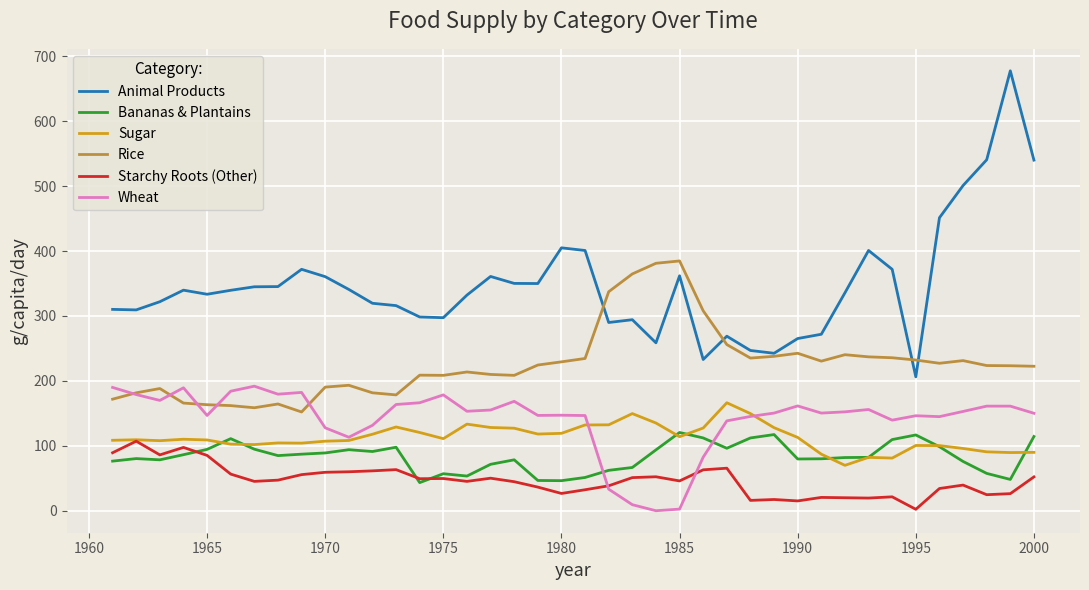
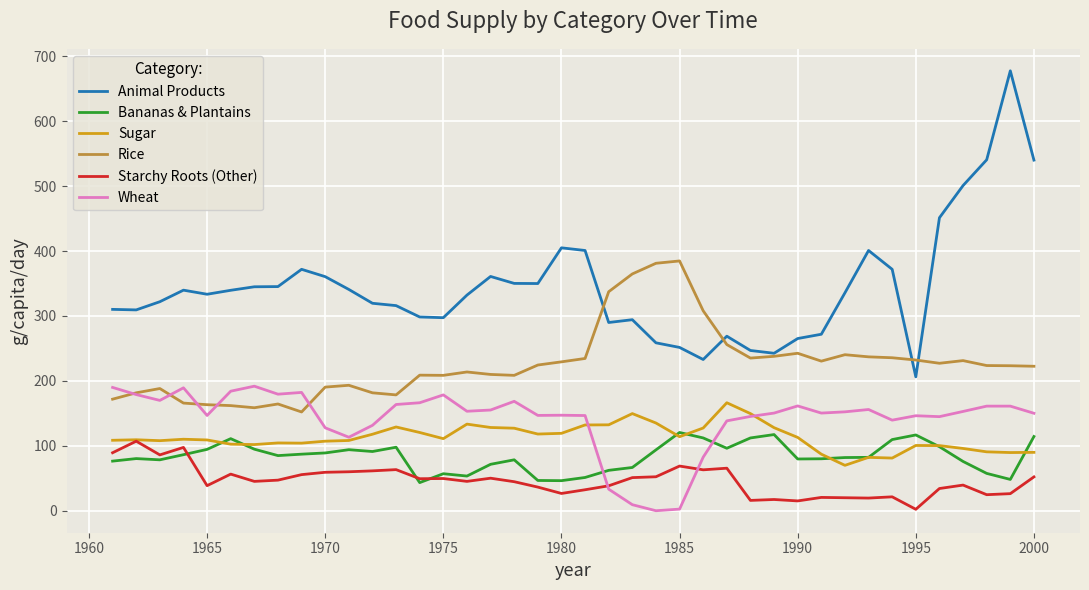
  {
    "Animal Products": {
      "1965": 330,
      "1970": 360,
      "1975": 300,
      "1980": 400,
-     "1985": 360,
+     "1985": 250,
      "1990": 270,
      "1995": 210,
      "2000": 540
    },
    "Bananas & Plantains": {
      "1965": 90,
      "1970": 90,
      "1975": 60,
      "1980": 50,
      "1985": 120,
      "1990": 80,
      "1995": 120,
      "2000": 110
    },
    "Starchy Roots (Other)": {
-     "1965": 90,
+     "1965": 40,
      "1970": 60,
      "1975": 50,
      "1980": 30,
-     "1985": 50,
+     "1985": 70,
      "1990": 20,
      "1995": 0,
      "2000": 50
    },
    "Wheat": {
      "1965": 150,
      "1970": 130,
      "1975": 180,
      "1980": 150,
      "1985": 0,
      "1990": 160,
      "1995": 150,
      "2000": 150
    }
  }
